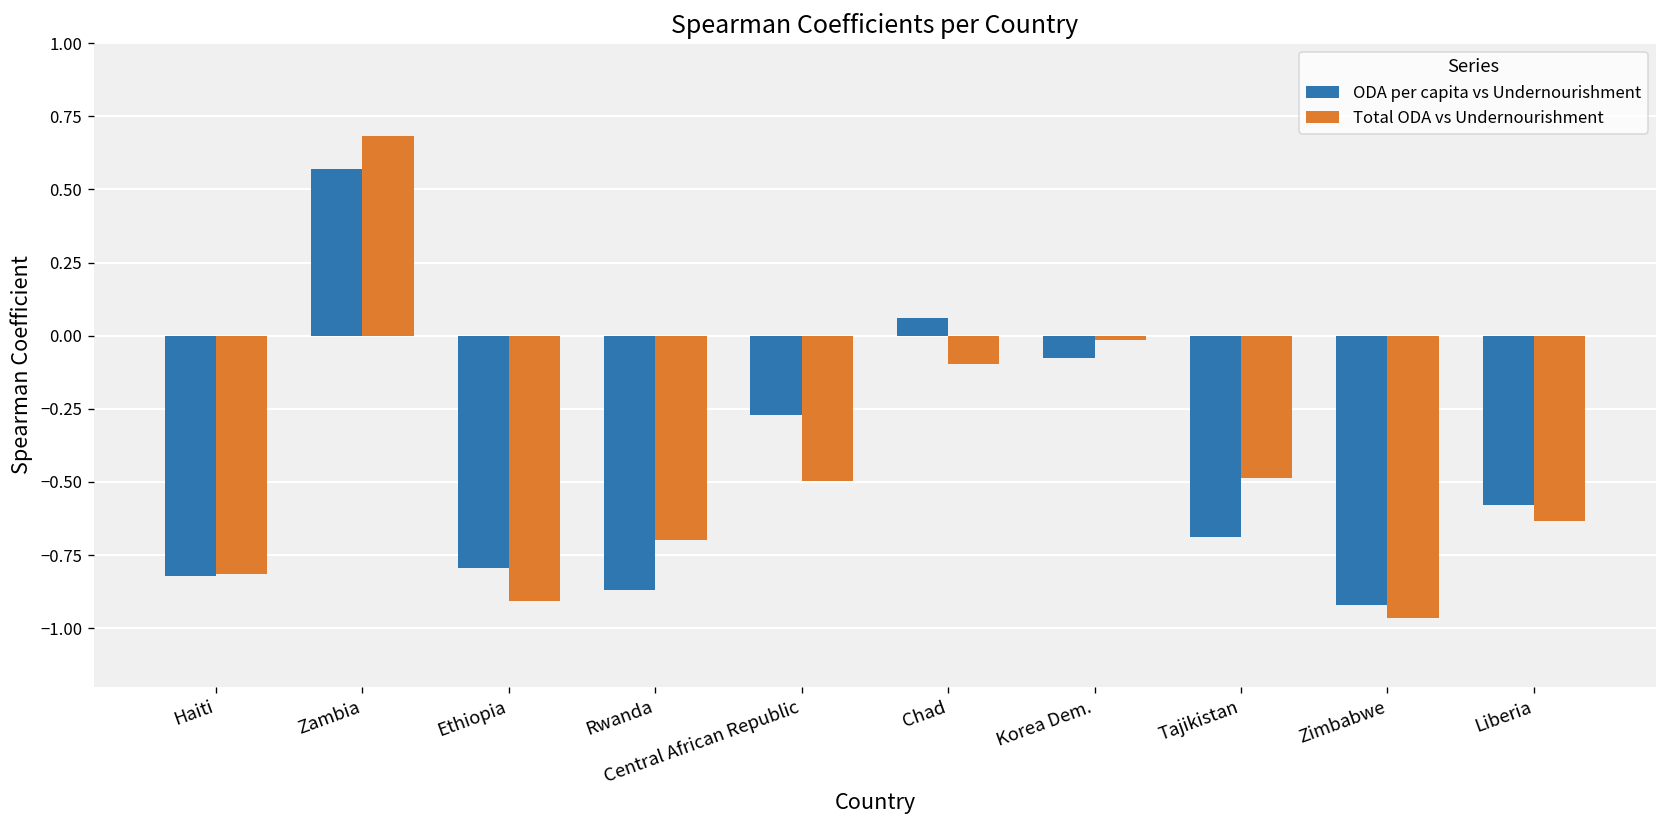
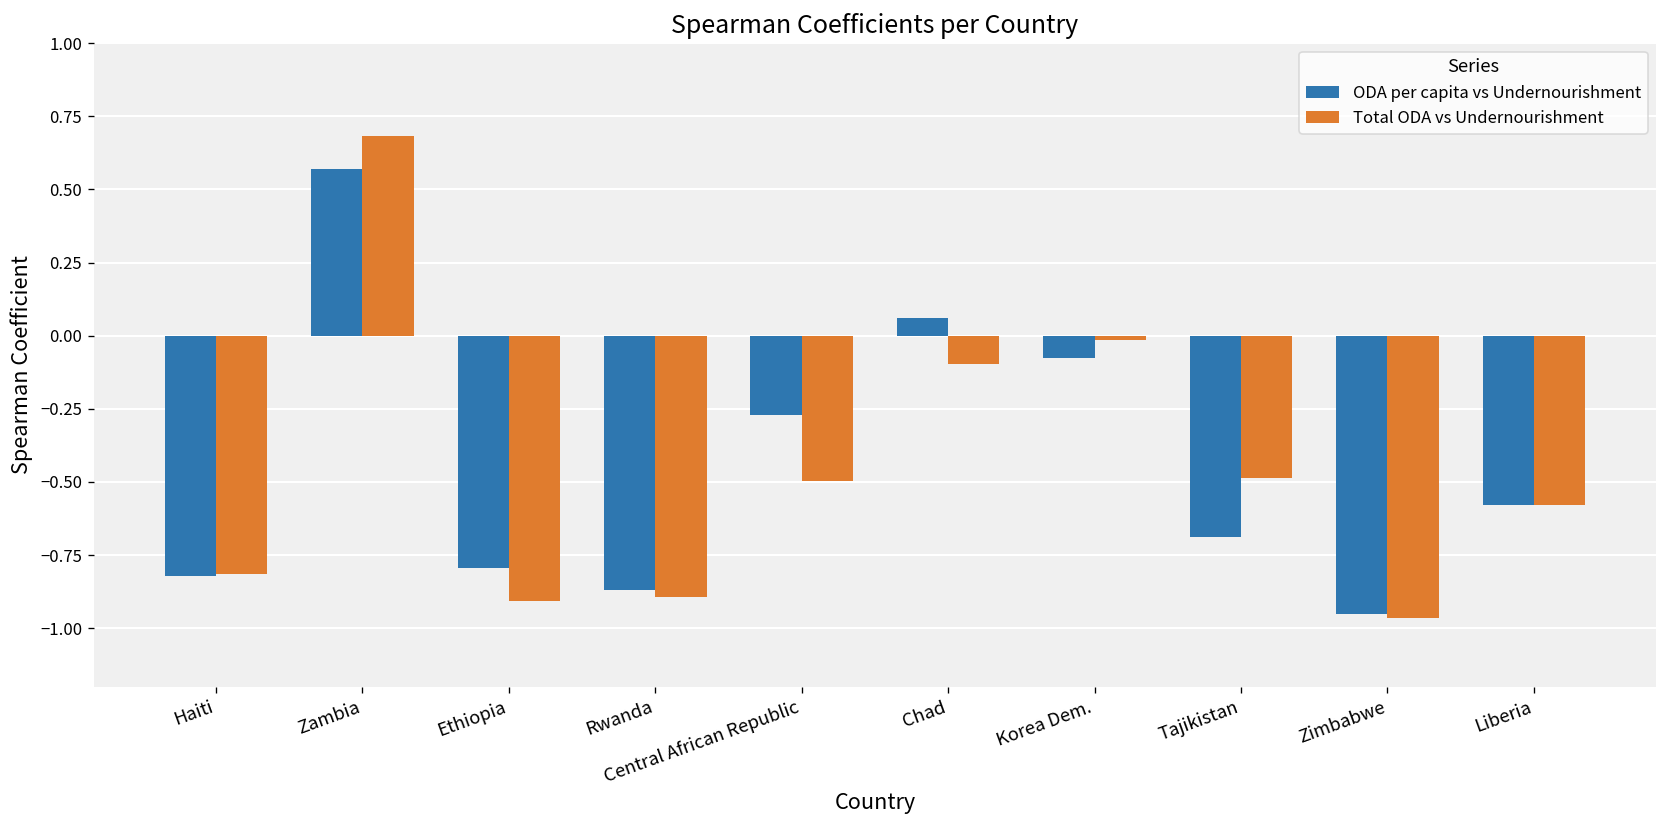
  {
    "ODA per capita vs Undernourishment": {
      "Haiti": -0.82,
      "Zambia": 0.57,
      "Ethiopia": -0.79,
      "Rwanda": -0.87,
      "Central African Republic": -0.27,
      "Chad": 0.06,
      "Korea Dem.": -0.08,
      "Tajikistan": -0.69,
-     "Zimbabwe": -0.92,
+     "Zimbabwe": -0.95,
      "Liberia": -0.58
    },
    "Total ODA vs Undernourishment": {
      "Haiti": -0.82,
      "Zambia": 0.68,
      "Ethiopia": -0.91,
-     "Rwanda": -0.70,
+     "Rwanda": -0.89,
      "Central African Republic": -0.50,
      "Chad": -0.10,
      "Korea Dem.": -0.01,
      "Tajikistan": -0.49,
      "Zimbabwe": -0.96,
-     "Liberia": -0.63
+     "Liberia": -0.58
    }
  }
